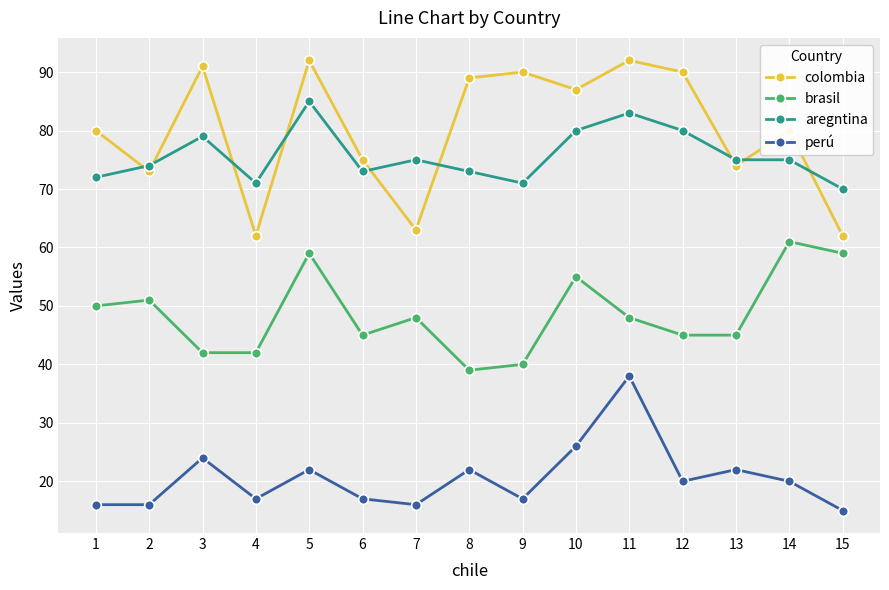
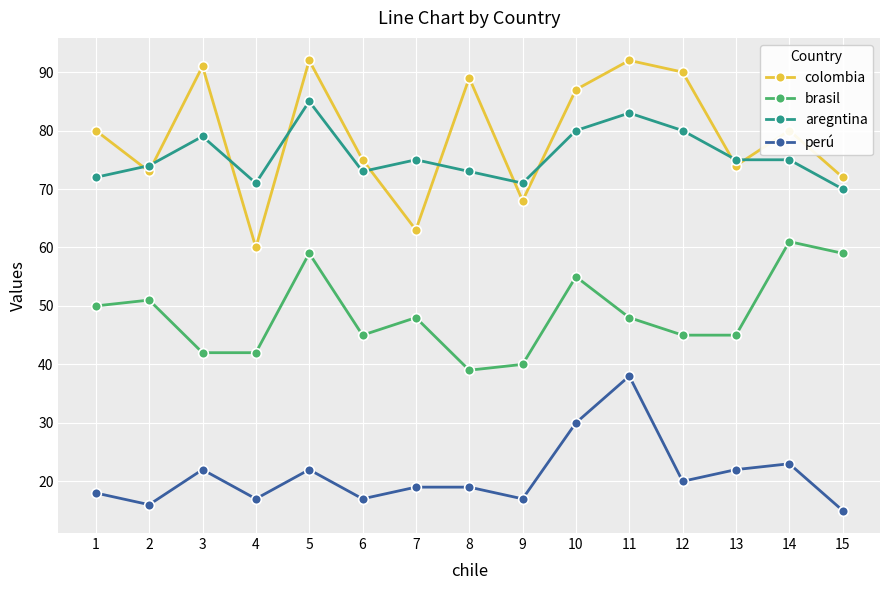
  {
    "colombia": {
      "1": 80,
      "2": 73,
      "3": 91,
-     "4": 62,
+     "4": 60,
      "5": 92,
      "6": 75,
      "7": 63,
      "8": 89,
-     "9": 90,
+     "9": 68,
      "10": 87,
      "11": 92,
      "12": 90,
      "13": 74,
-     "15": 62
+     "15": 72
    },
    "perú": {
-     "1": 16,
+     "1": 18,
      "2": 16,
-     "3": 24,
+     "3": 22,
      "4": 17,
      "5": 22,
      "6": 17,
-     "7": 16,
-     "8": 22,
+     "7": 19,
+     "8": 19,
      "9": 17,
-     "10": 26,
+     "10": 30,
      "11": 38,
      "12": 20,
      "13": 22,
-     "14": 20,
+     "14": 23,
      "15": 15
    }
  }
